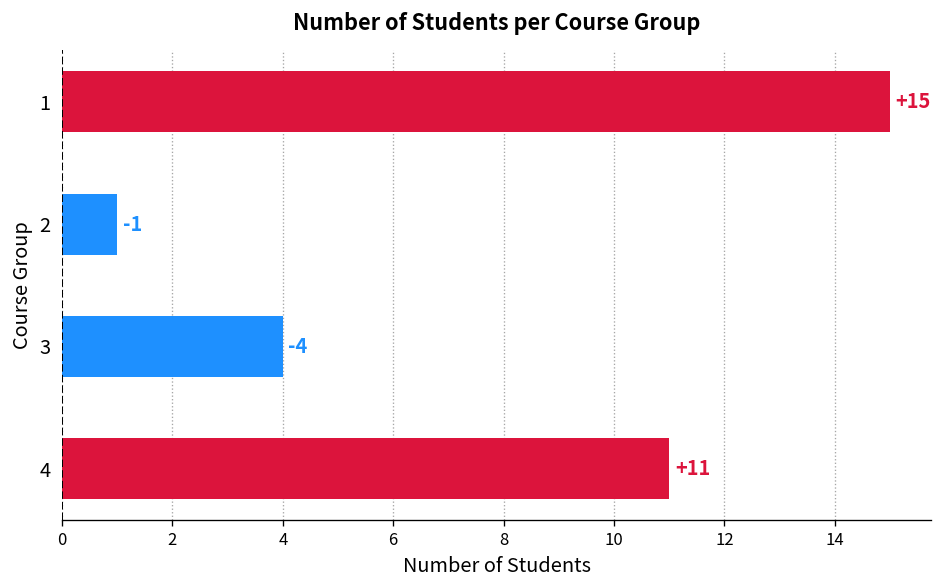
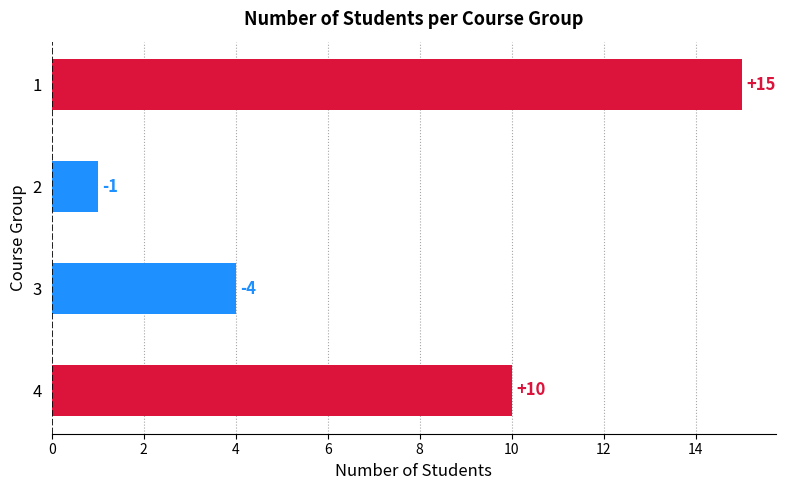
  {
    "1": "+15",
-   "4": "+11"
+   "4": "+10"
  }
